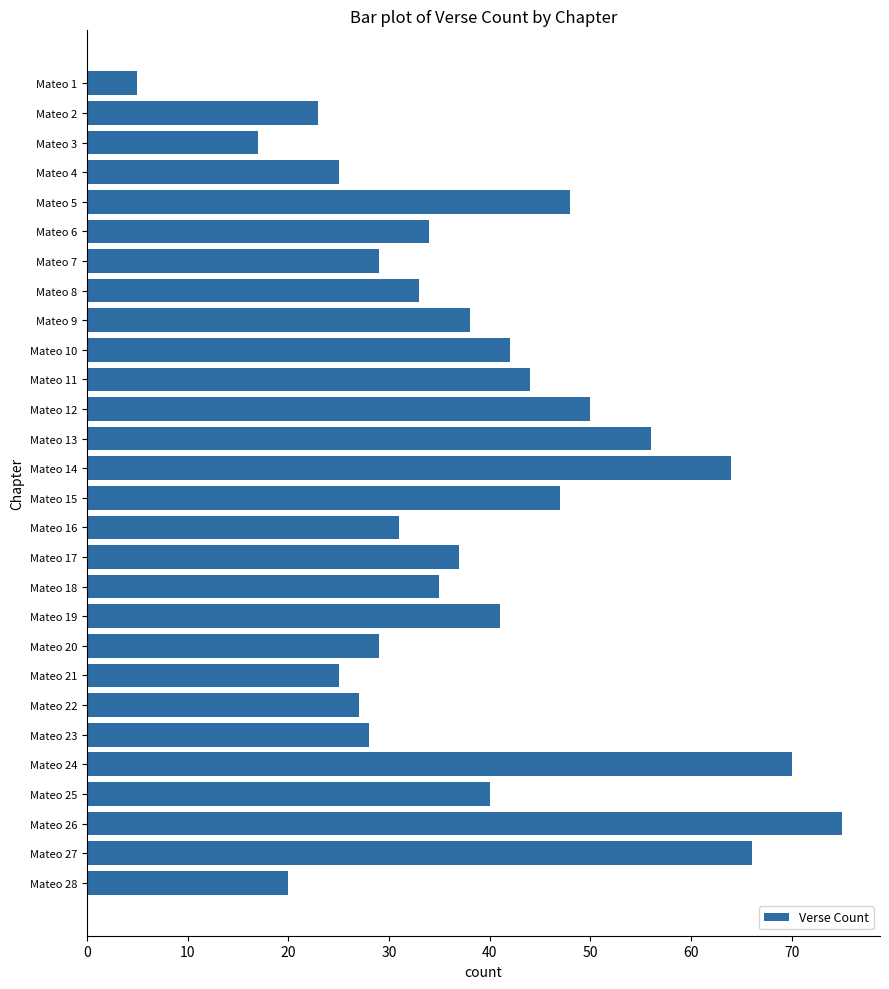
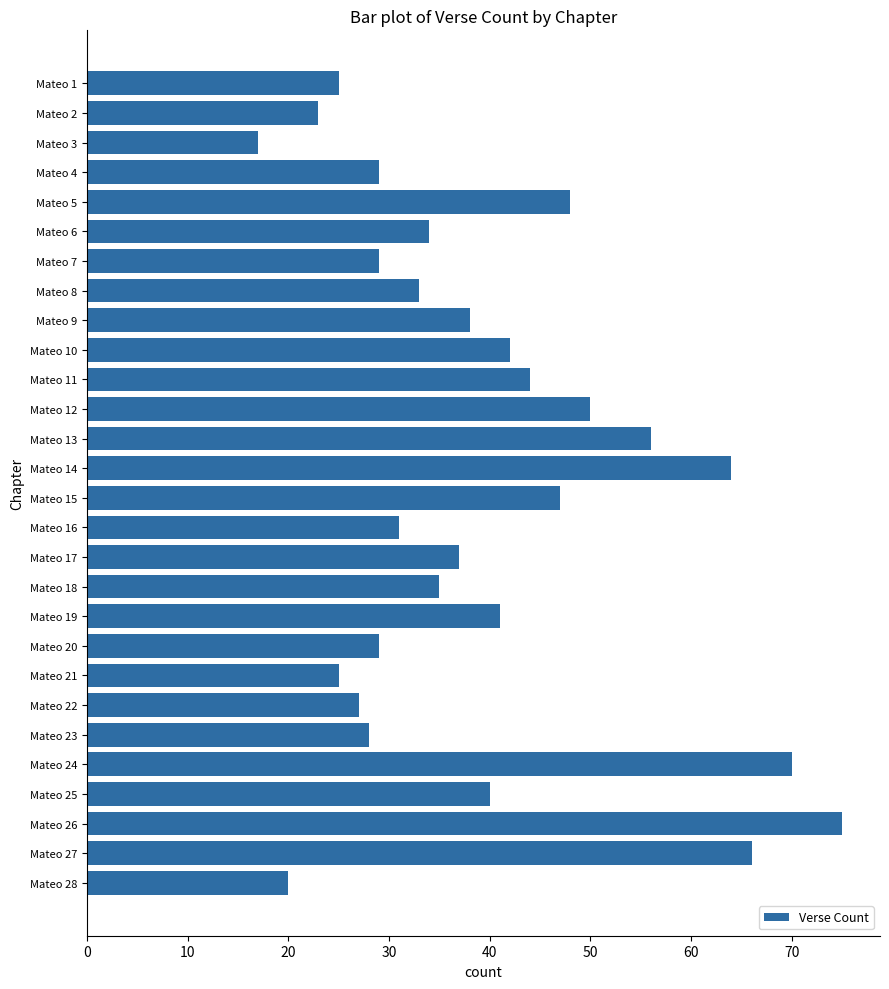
  {
-   "Mateo 1": 5,
+   "Mateo 1": 25,
    "Mateo 2": 23,
    "Mateo 3": 17,
-   "Mateo 4": 25,
+   "Mateo 4": 29,
    "Mateo 5": 48,
    "Mateo 6": 34,
    "Mateo 7": 29,
    "Mateo 8": 33,
    "Mateo 9": 38,
    "Mateo 10": 42,
    "Mateo 11": 44,
    "Mateo 12": 50,
    "Mateo 13": 56,
    "Mateo 14": 64,
    "Mateo 15": 47,
    "Mateo 16": 31,
    "Mateo 17": 37,
    "Mateo 18": 35,
    "Mateo 19": 41,
    "Mateo 20": 29,
    "Mateo 21": 25,
    "Mateo 22": 27,
    "Mateo 23": 28,
    "Mateo 24": 70,
    "Mateo 25": 40,
    "Mateo 26": 75,
    "Mateo 27": 66,
    "Mateo 28": 20
  }
